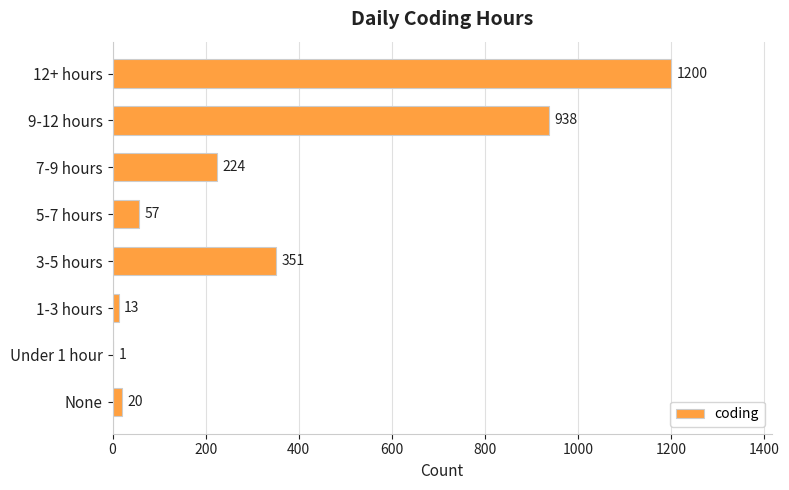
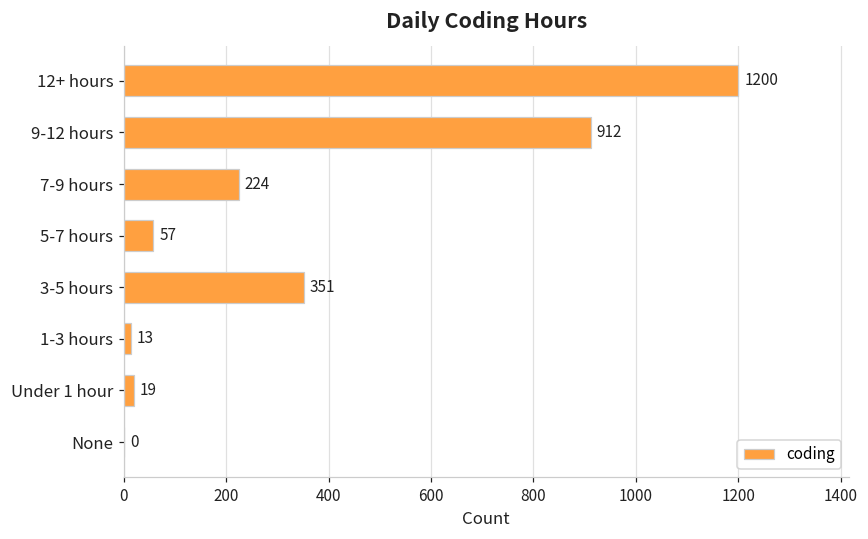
  {
    "12+ hours": 1200,
-   "9-12 hours": 938,
+   "9-12 hours": 912,
    "7-9 hours": 224,
    "5-7 hours": 57,
    "3-5 hours": 351,
    "1-3 hours": 13,
-   "Under 1 hour": 1,
-   "None": 20
+   "Under 1 hour": 19,
+   "None": 0
  }
